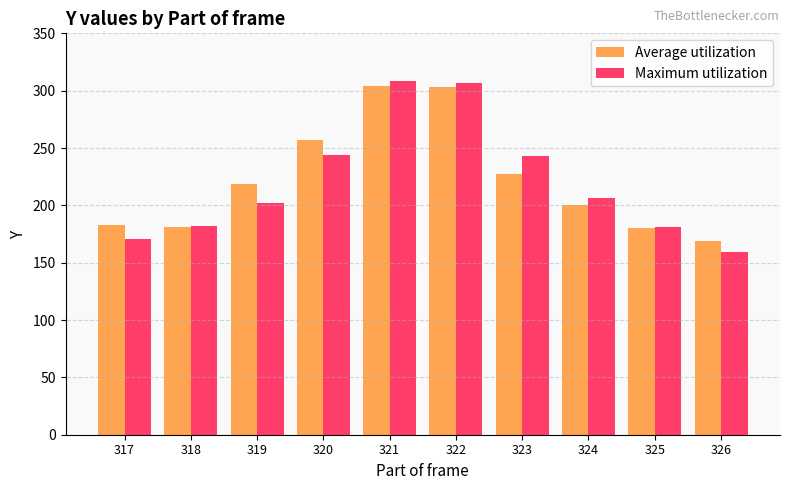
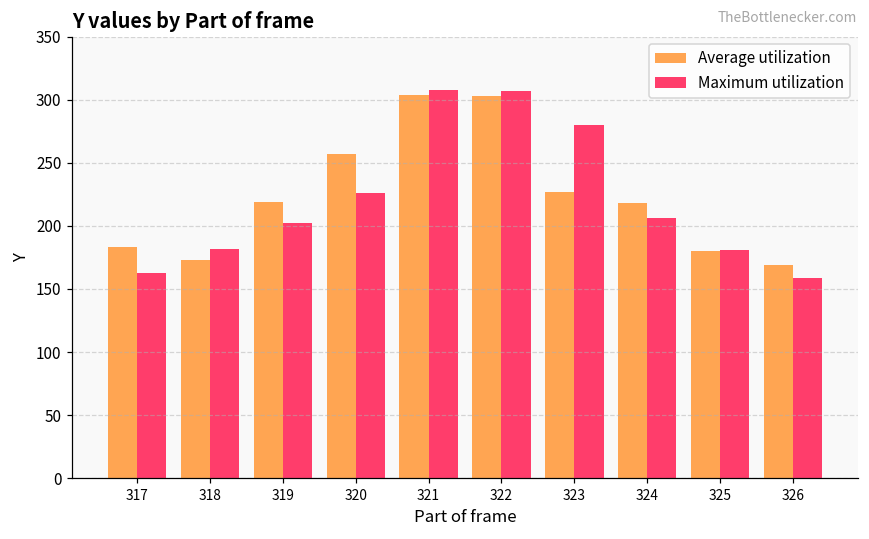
  {
    "Average utilization": {
      "317": 183,
-     "318": 181,
+     "318": 173,
      "319": 219,
      "320": 257,
      "321": 304,
      "322": 303,
      "323": 227,
-     "324": 200,
+     "324": 218,
      "325": 180,
      "326": 169
    },
    "Maximum utilization": {
-     "317": 171,
+     "317": 163,
      "318": 182,
      "319": 202,
-     "320": 244,
+     "320": 226,
      "321": 308,
      "322": 307,
-     "323": 243,
+     "323": 280,
      "324": 206,
      "325": 181,
      "326": 159
    }
  }
